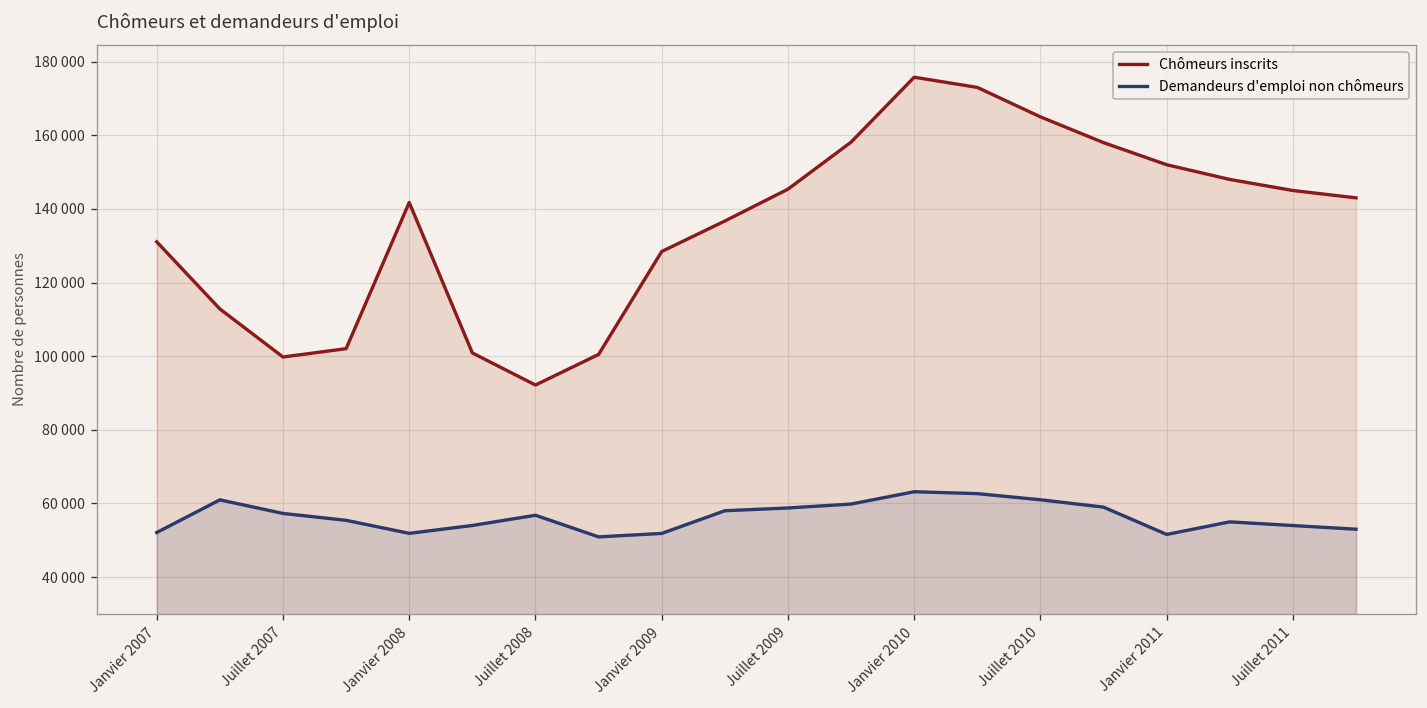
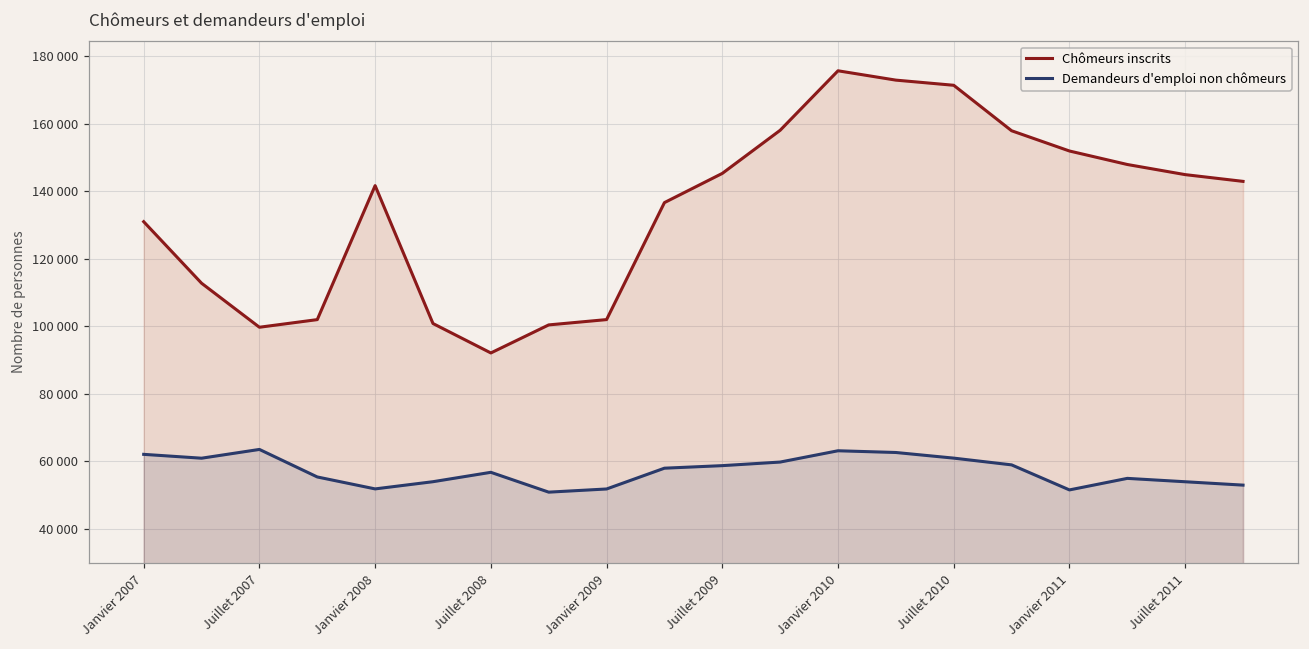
  {
    "Chômeurs inscrits": {
      "Janvier 2007": 131000,
      "Juillet 2007": 100000,
      "Janvier 2008": 142000,
      "Juillet 2008": 92000,
-     "Janvier 2009": 128000,
+     "Janvier 2009": 102000,
      "Juillet 2009": 145000,
      "Janvier 2010": 176000,
-     "Juillet 2010": 165000,
+     "Juillet 2010": 171000,
      "Janvier 2011": 152000,
      "Juillet 2011": 145000
    },
    "Demandeurs d'emploi non chômeurs": {
-     "Janvier 2007": 52000,
-     "Juillet 2007": 57000,
+     "Janvier 2007": 62000,
+     "Juillet 2007": 64000,
      "Janvier 2008": 52000,
      "Juillet 2008": 57000,
      "Janvier 2009": 52000,
      "Juillet 2009": 59000,
      "Janvier 2010": 63000,
      "Juillet 2010": 61000,
      "Janvier 2011": 52000,
      "Juillet 2011": 54000
    }
  }
